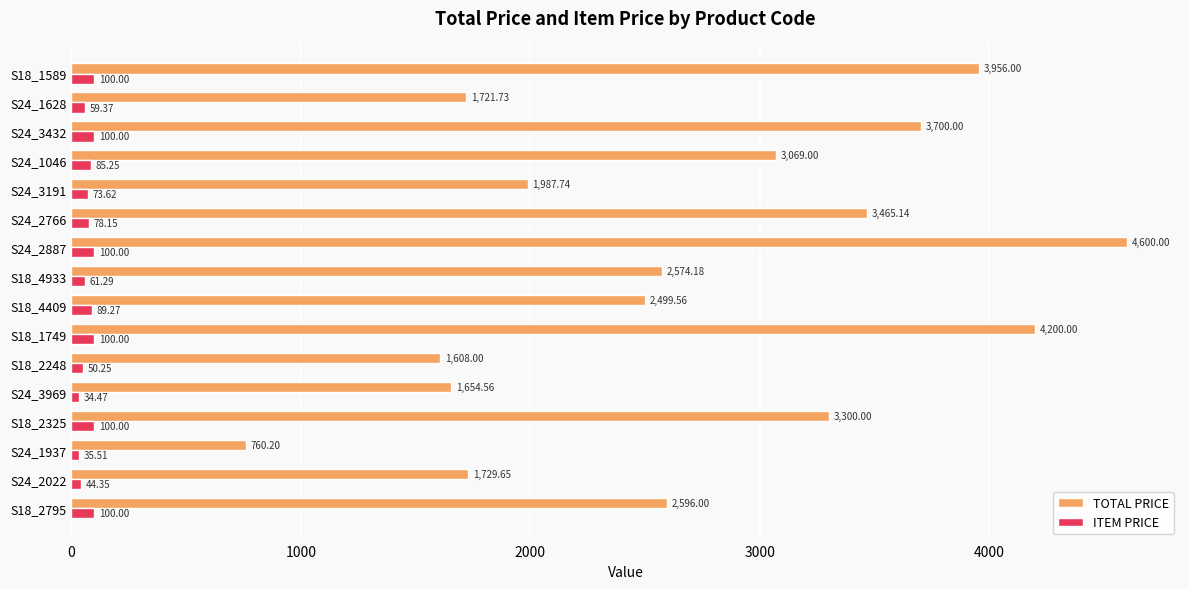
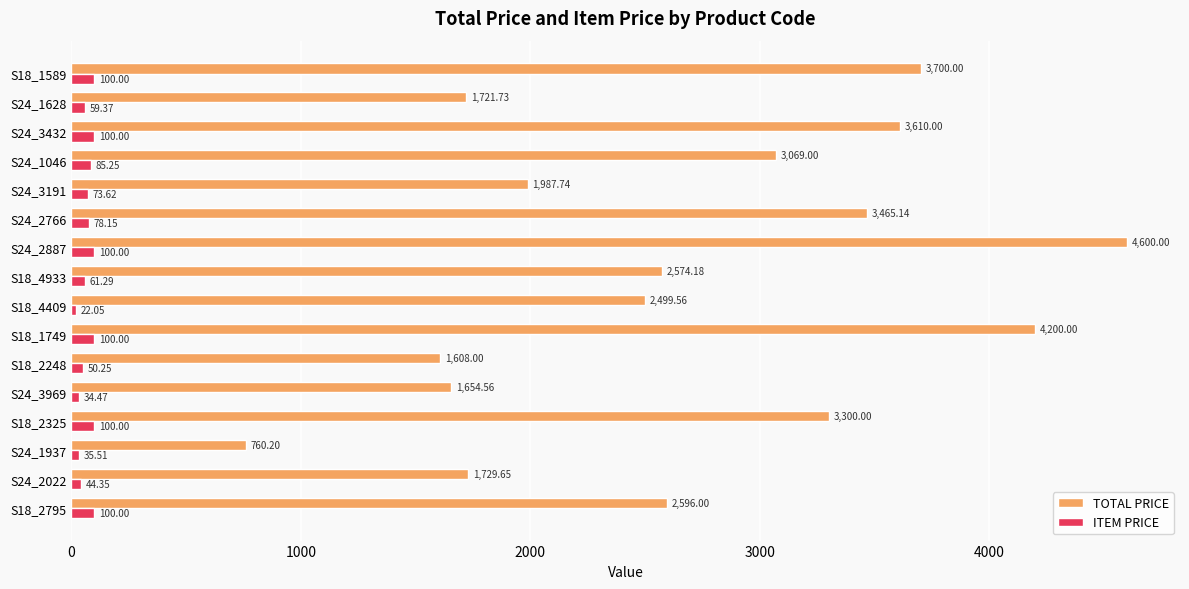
  {
    "TOTAL PRICE": {
-     "S18_1589": "3,956.00",
+     "S18_1589": "3,700.00",
      "S24_1628": "1,721.73",
-     "S24_3432": "3,700.00",
+     "S24_3432": "3,610.00",
      "S24_1046": "3,069.00",
      "S24_3191": "1,987.74",
      "S24_2766": "3,465.14",
      "S24_2887": "4,600.00",
      "S18_4933": "2,574.18",
      "S18_4409": "2,499.56",
      "S18_1749": "4,200.00",
      "S18_2248": "1,608.00",
      "S24_3969": "1,654.56",
      "S18_2325": "3,300.00",
      "S24_1937": "760.20",
      "S24_2022": "1,729.65",
      "S18_2795": "2,596.00"
    },
    "ITEM PRICE": {
      "S18_1589": "100.00",
      "S24_1628": "59.37",
      "S24_3432": "100.00",
      "S24_1046": "85.25",
      "S24_3191": "73.62",
      "S24_2766": "78.15",
      "S24_2887": "100.00",
      "S18_4933": "61.29",
-     "S18_4409": "89.27",
+     "S18_4409": "22.05",
      "S18_1749": "100.00",
      "S18_2248": "50.25",
      "S24_3969": "34.47",
      "S18_2325": "100.00",
      "S24_1937": "35.51",
      "S24_2022": "44.35",
      "S18_2795": "100.00"
    }
  }
